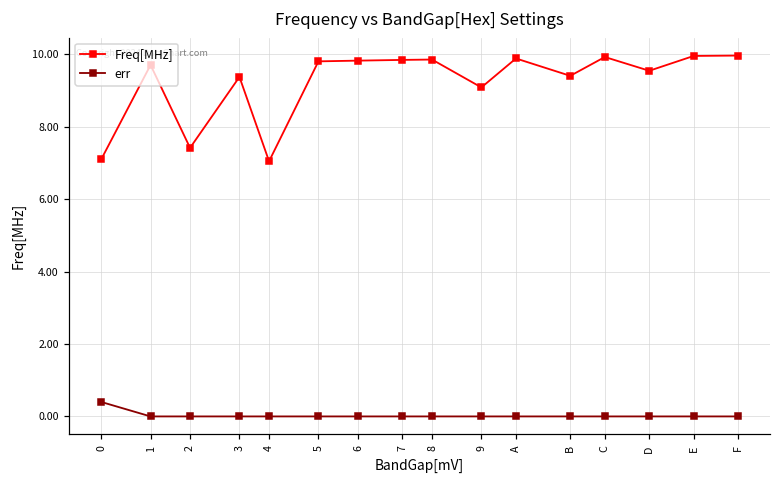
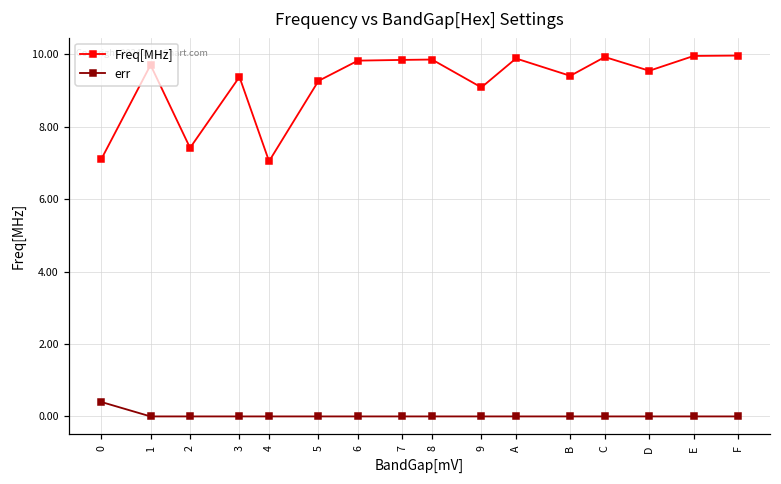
  {
    "Freq[MHz]": {
      "0": 7.1,
      "2": 7.4,
      "3": 9.4,
      "4": 7.1,
-     "5": 9.8,
+     "5": 9.3,
      "6": 9.8,
      "7": 9.9,
      "8": 9.9,
      "9": 9.1,
      "A": 9.9,
      "B": 9.4,
      "C": 9.9,
      "D": 9.6,
      "E": 10.0,
      "F": 10.0
    },
    "err": {
      "0": 0.4,
      "1": 0.0,
      "2": 0.0,
      "3": 0.0,
      "4": 0.0,
      "5": 0.0,
      "6": 0.0,
      "7": 0.0,
      "8": 0.0,
      "9": 0.0,
      "A": 0.0,
      "B": 0.0,
      "C": 0.0,
      "D": 0.0,
      "E": 0.0,
      "F": 0.0
    }
  }
